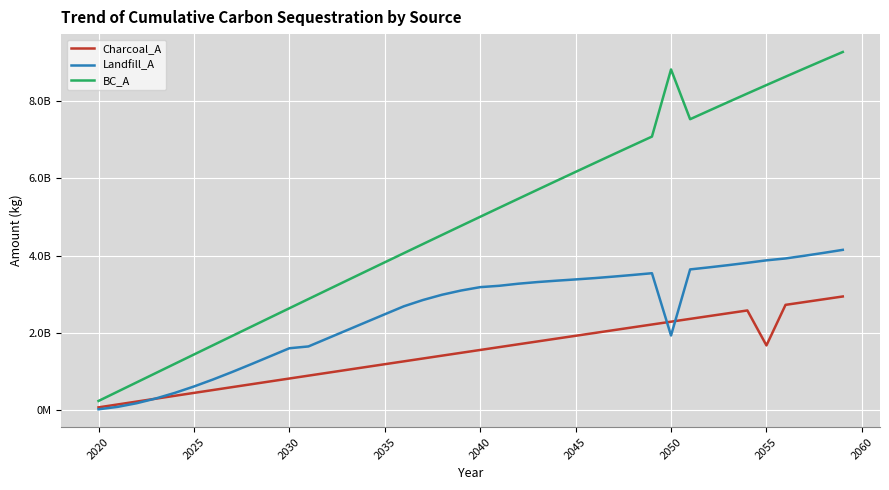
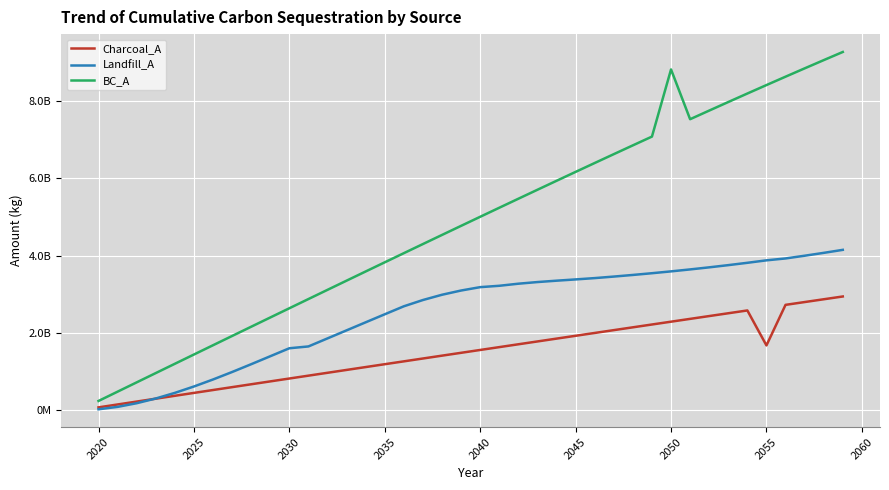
  {
    "Charcoal_A": {
      "2025": 400000000,
      "2030": 800000000,
      "2035": 1200000000,
      "2040": 1600000000,
      "2045": 1900000000,
      "2050": 2300000000,
      "2055": 1700000000
    },
    "Landfill_A": {
      "2025": 600000000,
      "2030": 1600000000,
      "2035": 2500000000,
      "2040": 3200000000,
      "2045": 3400000000,
-     "2050": 1900000000,
+     "2050": 3600000000,
      "2055": 3900000000
    },
    "BC_A": {
      "2020": 200000000,
      "2025": 1400000000,
      "2030": 2600000000,
      "2035": 3800000000,
      "2040": 5000000000,
      "2045": 6200000000,
      "2050": 8800000000,
      "2055": 8400000000
    }
  }
